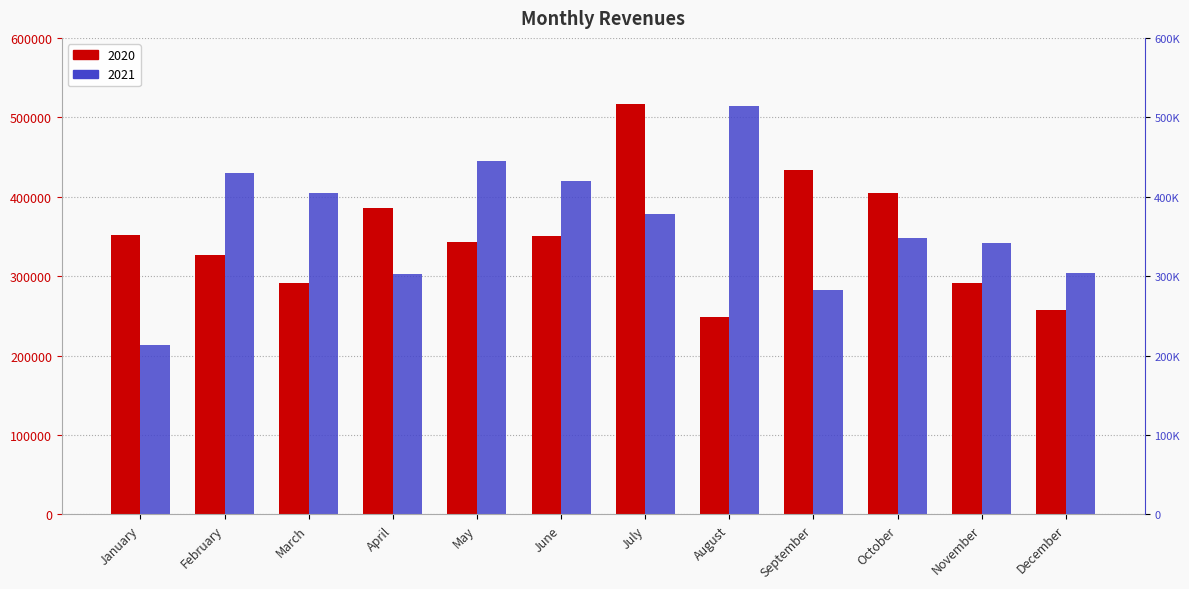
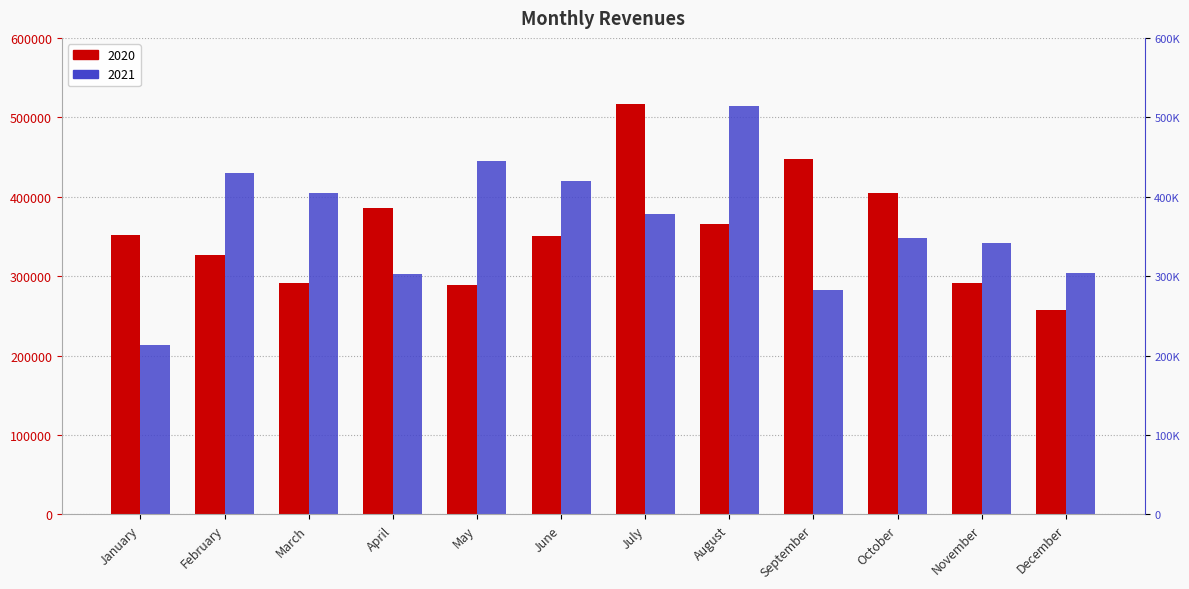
  {
    "2020": {
      "January": 350000,
      "February": 330000,
      "March": 290000,
      "April": 390000,
-     "May": 340000,
+     "May": 290000,
      "June": 350000,
      "July": 520000,
-     "August": 250000,
-     "September": 430000,
+     "August": 370000,
+     "September": 450000,
      "October": 400000,
      "November": 290000,
      "December": 260000
    },
    "2021": {
      "January": 210000,
      "February": 430000,
      "March": 410000,
      "April": 300000,
      "May": 450000,
      "June": 420000,
      "July": 380000,
      "August": 510000,
      "September": 280000,
      "October": 350000,
      "November": 340000,
      "December": 300000
    }
  }
